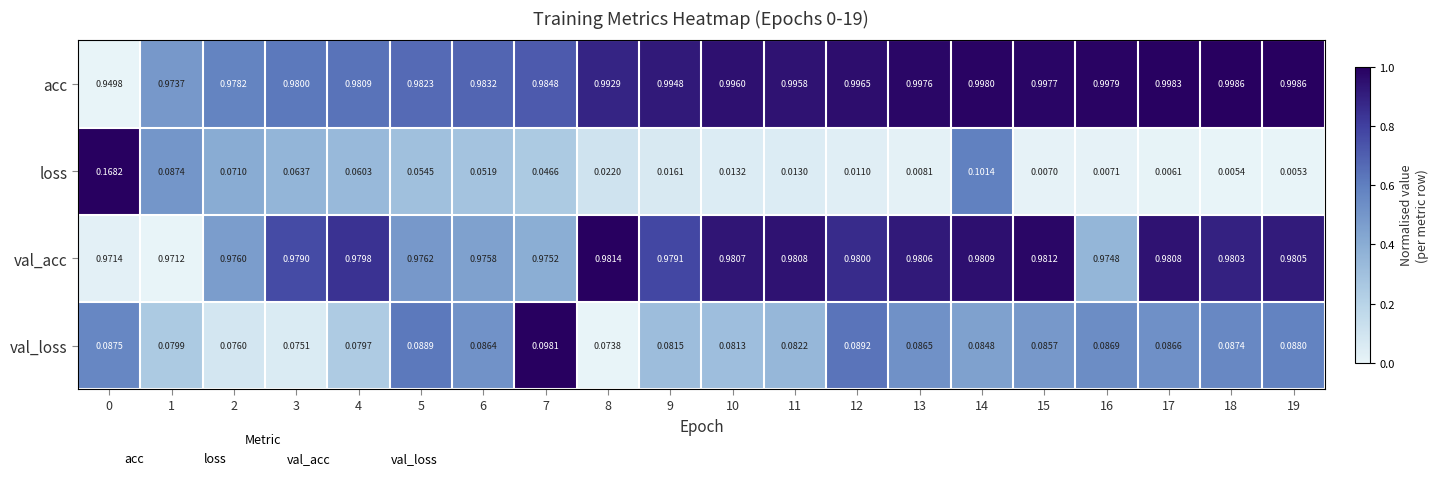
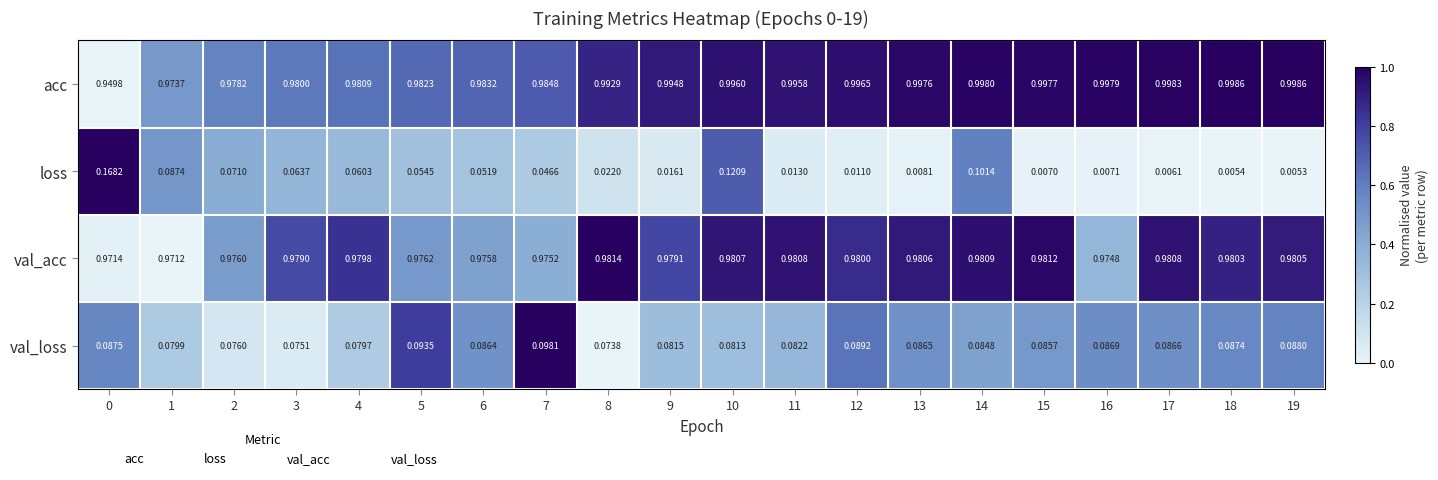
  {
    "acc": {
      "0": 0.9498,
      "1": 0.9737,
      "2": 0.9782,
      "3": 0.9800,
      "4": 0.9809,
      "5": 0.9823,
      "6": 0.9832,
      "7": 0.9848,
      "8": 0.9929,
      "9": 0.9948,
      "10": 0.9960,
      "11": 0.9958,
      "12": 0.9965,
      "13": 0.9976,
      "14": 0.9980,
      "15": 0.9977,
      "16": 0.9979,
      "17": 0.9983,
      "18": 0.9986,
      "19": 0.9986
    },
    "loss": {
      "0": 0.1682,
      "1": 0.0874,
      "2": 0.0710,
      "3": 0.0637,
      "4": 0.0603,
      "5": 0.0545,
      "6": 0.0519,
      "7": 0.0466,
      "8": 0.0220,
      "9": 0.0161,
-     "10": 0.0132,
+     "10": 0.1209,
      "11": 0.0130,
      "12": 0.0110,
      "13": 0.0081,
      "14": 0.1014,
      "15": 0.0070,
      "16": 0.0071,
      "17": 0.0061,
      "18": 0.0054,
      "19": 0.0053
    },
    "val_acc": {
      "0": 0.9714,
      "1": 0.9712,
      "2": 0.9760,
      "3": 0.9790,
      "4": 0.9798,
      "5": 0.9762,
      "6": 0.9758,
      "7": 0.9752,
      "8": 0.9814,
      "9": 0.9791,
      "10": 0.9807,
      "11": 0.9808,
      "12": 0.9800,
      "13": 0.9806,
      "14": 0.9809,
      "15": 0.9812,
      "16": 0.9748,
      "17": 0.9808,
      "18": 0.9803,
      "19": 0.9805
    },
    "val_loss": {
      "0": 0.0875,
      "1": 0.0799,
      "2": 0.0760,
      "3": 0.0751,
      "4": 0.0797,
-     "5": 0.0889,
+     "5": 0.0935,
      "6": 0.0864,
      "7": 0.0981,
      "8": 0.0738,
      "9": 0.0815,
      "10": 0.0813,
      "11": 0.0822,
      "12": 0.0892,
      "13": 0.0865,
      "14": 0.0848,
      "15": 0.0857,
      "16": 0.0869,
      "17": 0.0866,
      "18": 0.0874,
      "19": 0.0880
    }
  }
